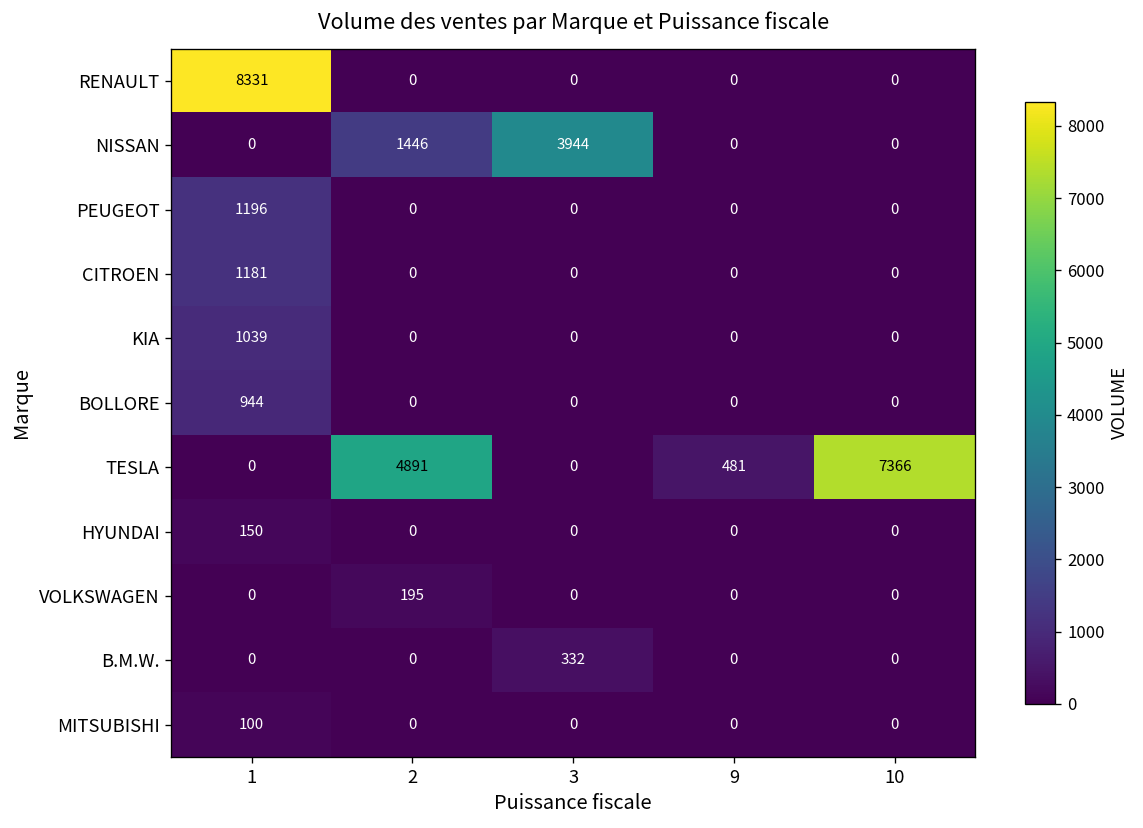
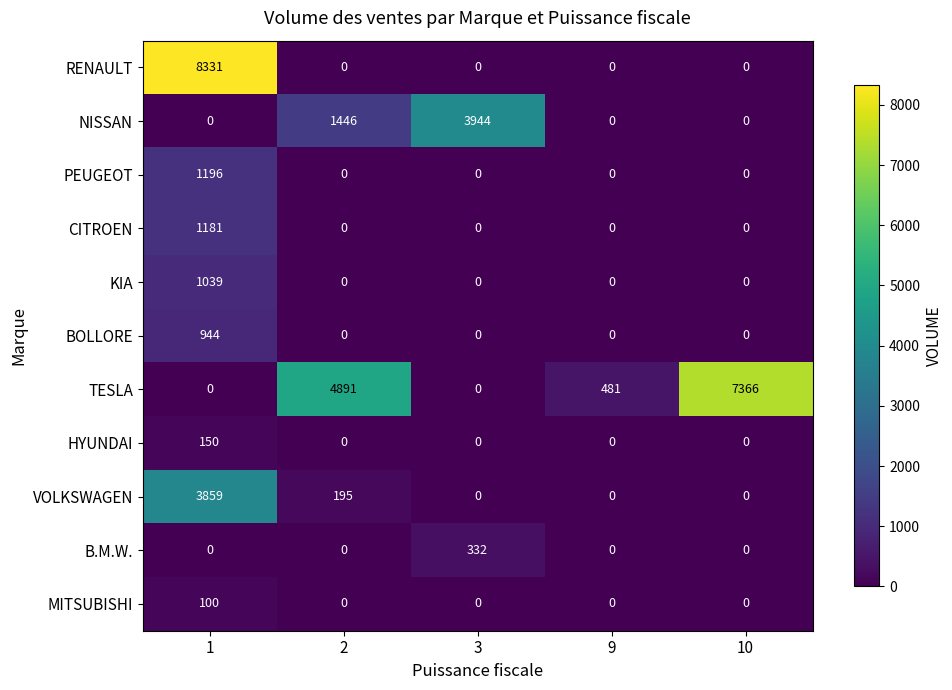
  {
    "RENAULT": {
      "1": 8331,
      "2": 0,
      "3": 0,
      "9": 0,
      "10": 0
    },
    "NISSAN": {
      "1": 0,
      "2": 1446,
      "3": 3944,
      "9": 0,
      "10": 0
    },
    "PEUGEOT": {
      "1": 1196,
      "2": 0,
      "3": 0,
      "9": 0,
      "10": 0
    },
    "CITROEN": {
      "1": 1181,
      "2": 0,
      "3": 0,
      "9": 0,
      "10": 0
    },
    "KIA": {
      "1": 1039,
      "2": 0,
      "3": 0,
      "9": 0,
      "10": 0
    },
    "BOLLORE": {
      "1": 944,
      "2": 0,
      "3": 0,
      "9": 0,
      "10": 0
    },
    "TESLA": {
      "1": 0,
      "2": 4891,
      "3": 0,
      "9": 481,
      "10": 7366
    },
    "HYUNDAI": {
      "1": 150,
      "2": 0,
      "3": 0,
      "9": 0,
      "10": 0
    },
    "VOLKSWAGEN": {
-     "1": 0,
+     "1": 3859,
      "2": 195,
      "3": 0,
      "9": 0,
      "10": 0
    },
    "B.M.W.": {
      "1": 0,
      "2": 0,
      "3": 332,
      "9": 0,
      "10": 0
    },
    "MITSUBISHI": {
      "1": 100,
      "2": 0,
      "3": 0,
      "9": 0,
      "10": 0
    }
  }
